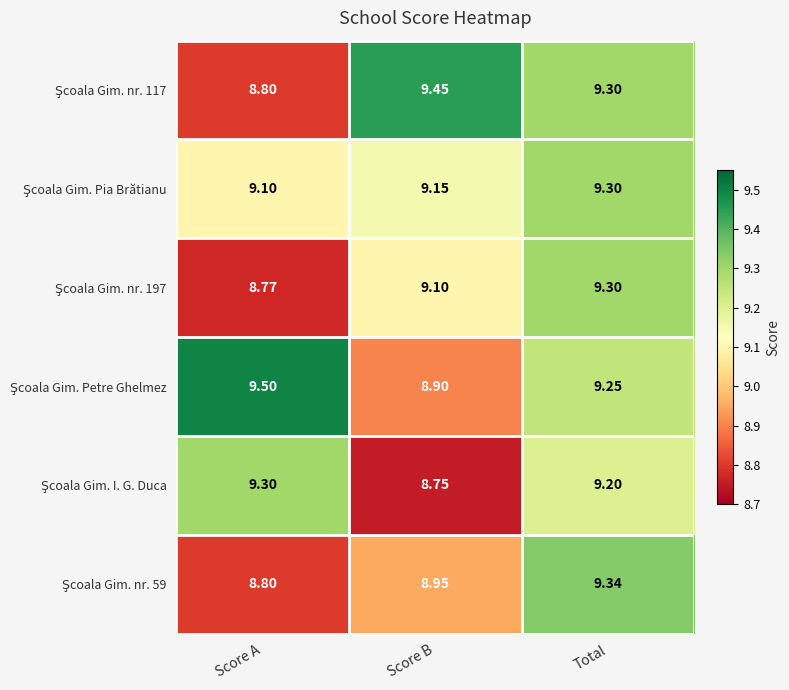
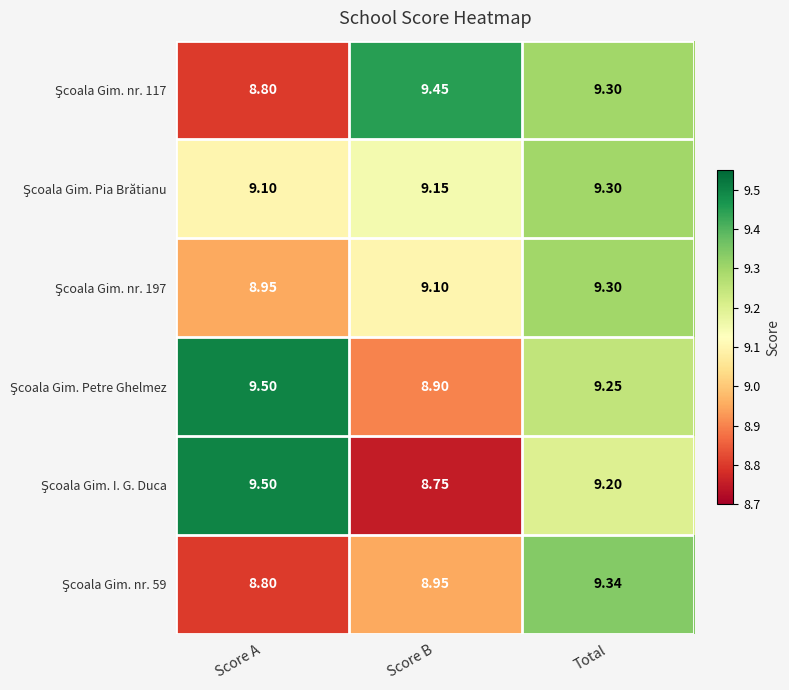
  {
    "Şcoala Gim. nr. 117": {
      "Score A": 8.80,
      "Score B": 9.45,
      "Total": 9.30
    },
    "Şcoala Gim. Pia Brătianu": {
      "Score A": 9.10,
      "Score B": 9.15,
      "Total": 9.30
    },
    "Şcoala Gim. nr. 197": {
-     "Score A": 8.77,
+     "Score A": 8.95,
      "Score B": 9.10,
      "Total": 9.30
    },
    "Şcoala Gim. Petre Ghelmez": {
      "Score A": 9.50,
      "Score B": 8.90,
      "Total": 9.25
    },
    "Şcoala Gim. I. G. Duca": {
-     "Score A": 9.30,
+     "Score A": 9.50,
      "Score B": 8.75,
      "Total": 9.20
    },
    "Şcoala Gim. nr. 59": {
      "Score A": 8.80,
      "Score B": 8.95,
      "Total": 9.34
    }
  }
